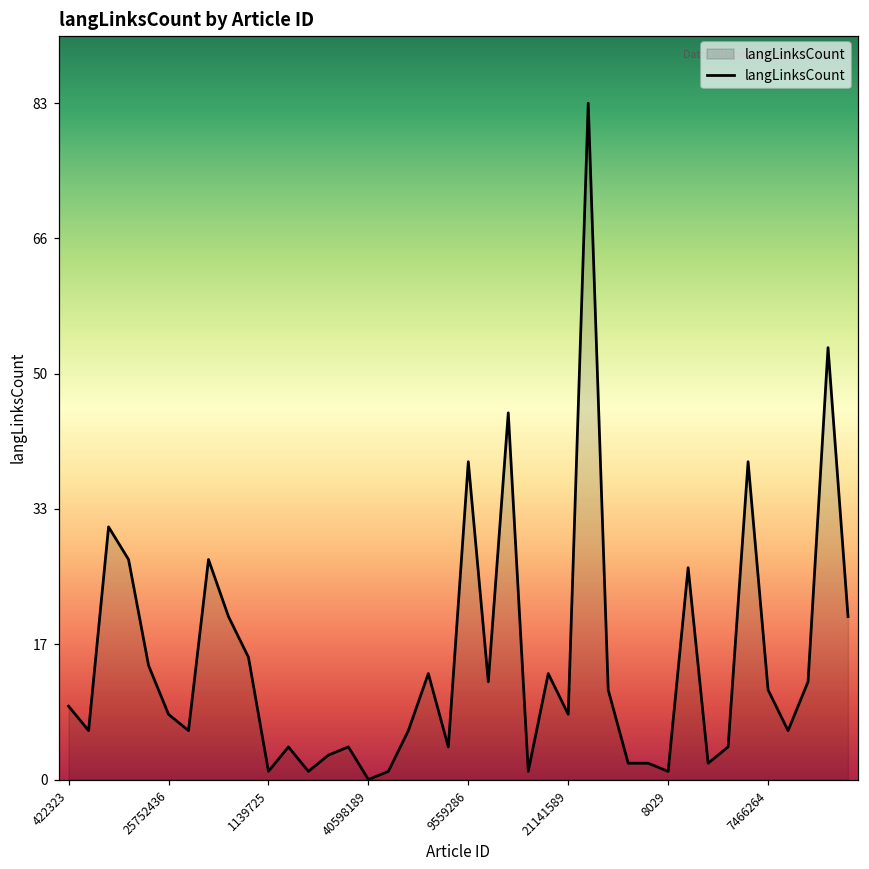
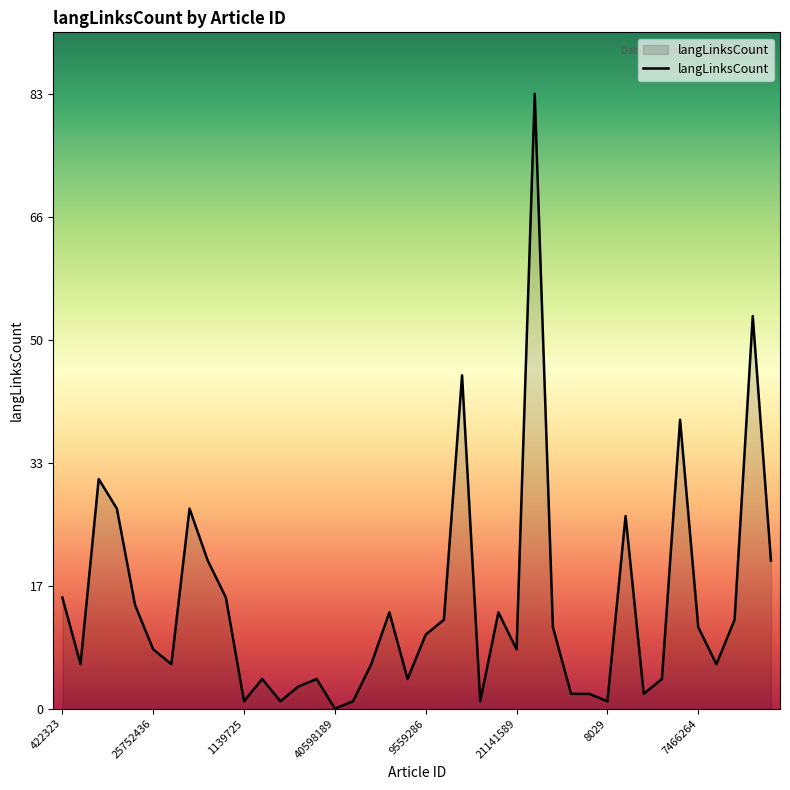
  {
-   "422323": 9,
+   "422323": 15,
    "25752436": 8,
    "1139725": 1,
    "40598189": 0,
-   "9559286": 39,
+   "9559286": 10,
    "21141589": 8,
    "8029": 1,
    "7466264": 11
  }
